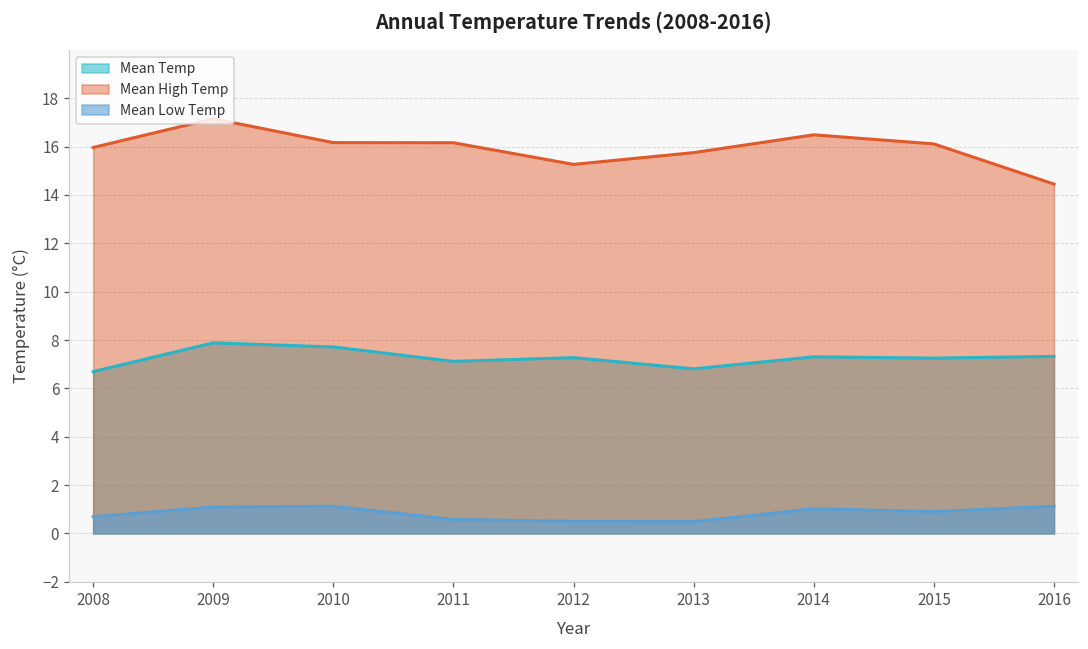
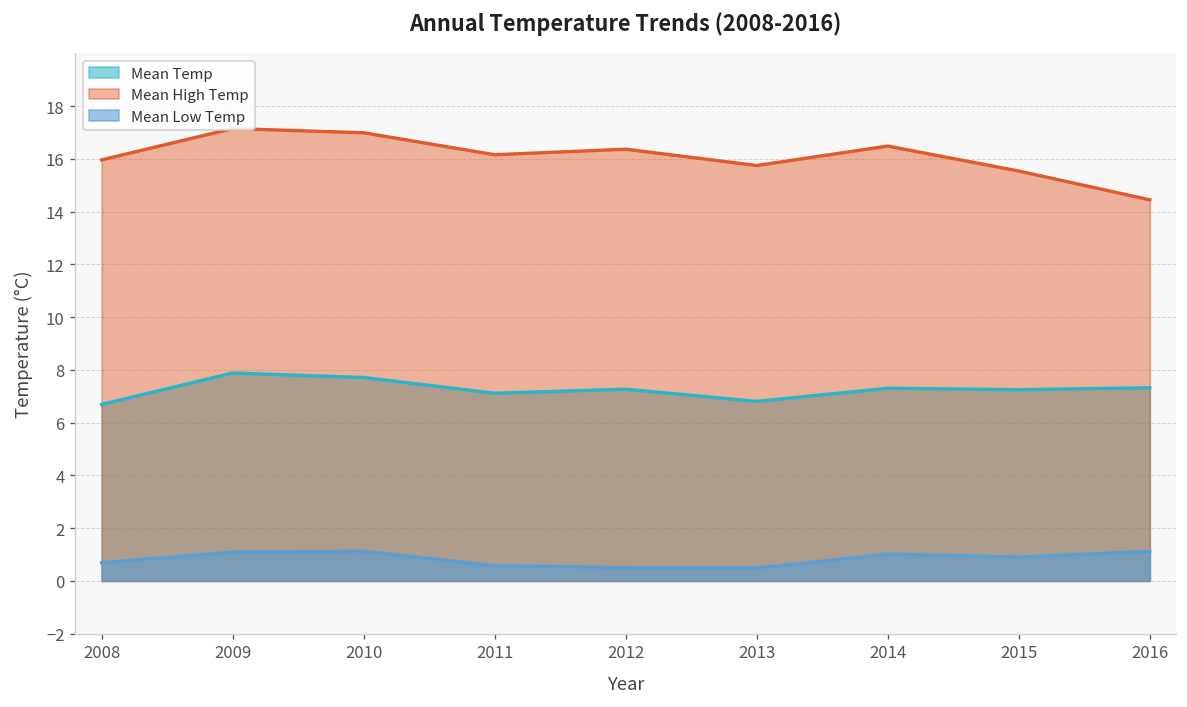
  {
    "Mean High Temp": {
      "2008": 16.0,
-     "2010": 16.2,
+     "2010": 17.0,
      "2011": 16.2,
-     "2012": 15.3,
+     "2012": 16.4,
      "2013": 15.8,
      "2014": 16.5,
-     "2015": 16.1,
+     "2015": 15.5,
      "2016": 14.5
    }
  }
